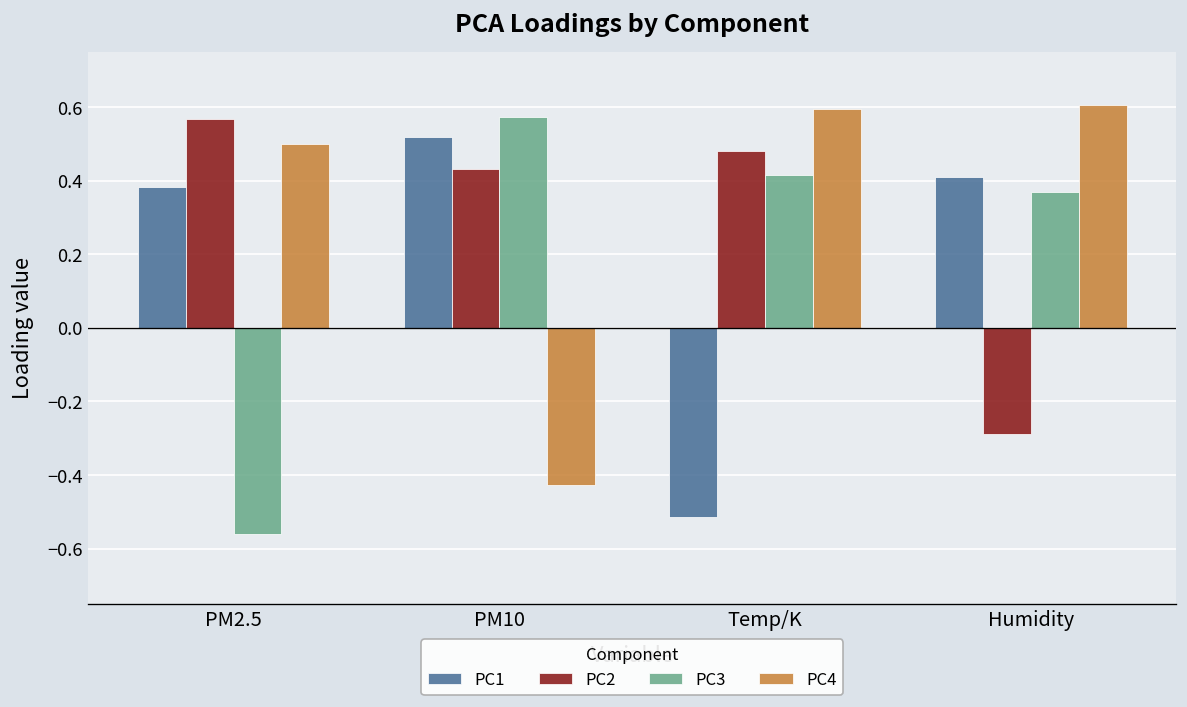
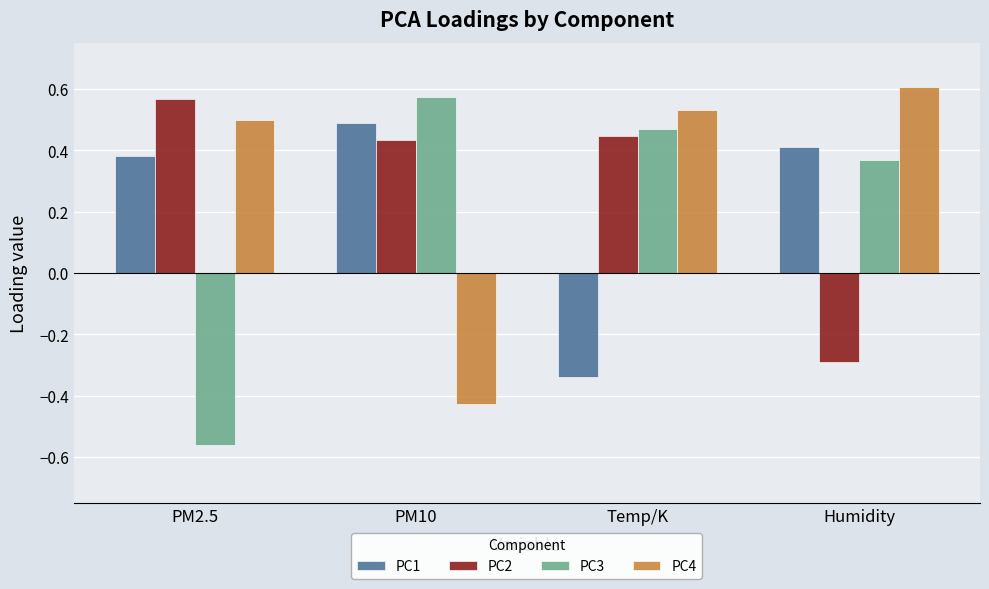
  {
    "PC1": {
      "PM2.5": 0.38,
-     "PM10": 0.52,
-     "Temp/K": -0.51,
+     "PM10": 0.49,
+     "Temp/K": -0.34,
      "Humidity": 0.41
    },
    "PC2": {
      "PM2.5": 0.57,
      "PM10": 0.43,
-     "Temp/K": 0.48,
+     "Temp/K": 0.45,
      "Humidity": -0.29
    },
    "PC3": {
      "PM2.5": -0.56,
      "PM10": 0.57,
-     "Temp/K": 0.42,
+     "Temp/K": 0.47,
      "Humidity": 0.37
    },
    "PC4": {
      "PM2.5": 0.50,
      "PM10": -0.43,
-     "Temp/K": 0.59,
+     "Temp/K": 0.53,
      "Humidity": 0.61
    }
  }
